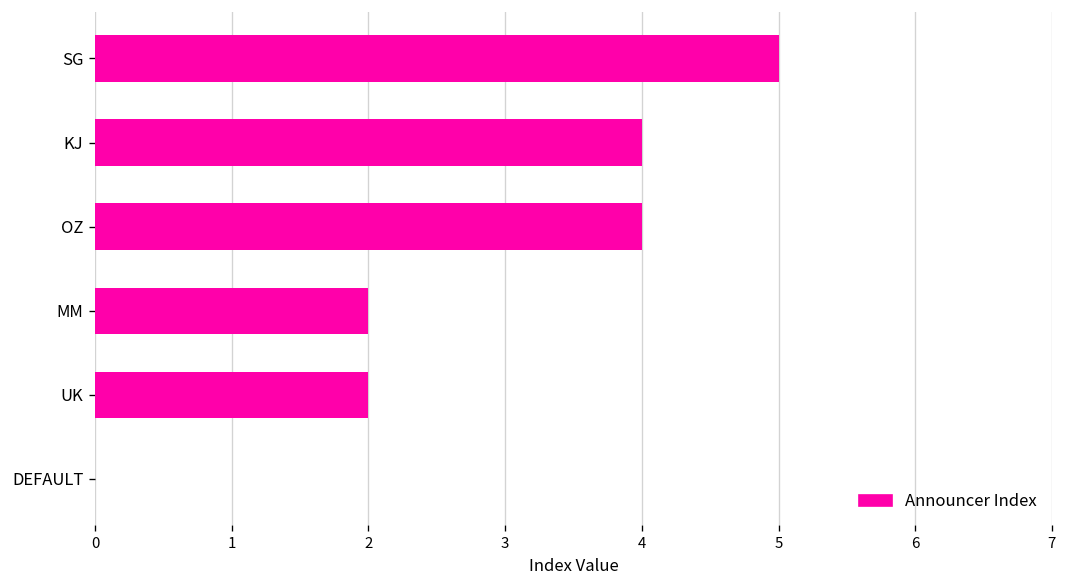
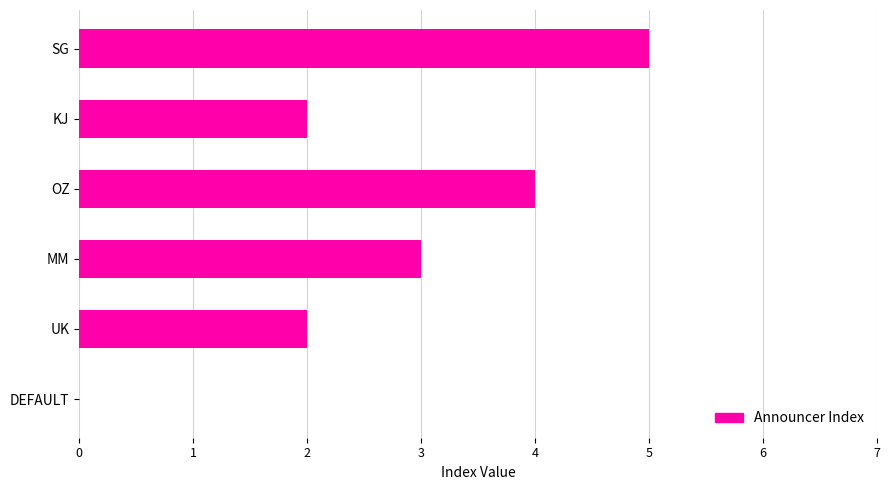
  {
    "SG": 5,
-   "KJ": 4,
+   "KJ": 2,
    "OZ": 4,
-   "MM": 2,
+   "MM": 3,
    "UK": 2,
    "DEFAULT": 0
  }
